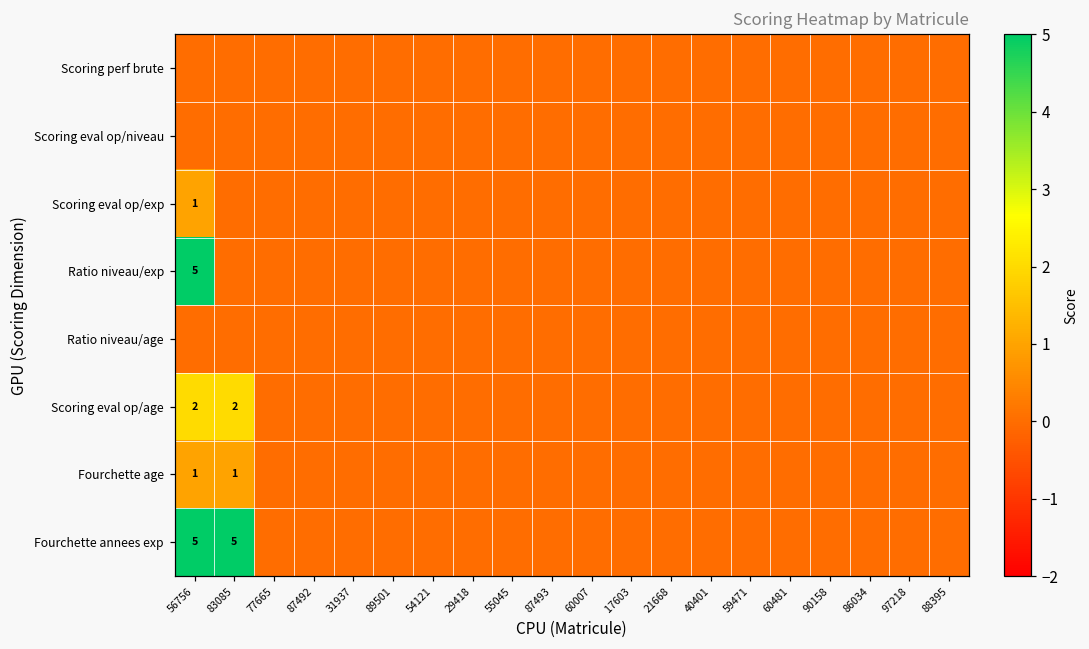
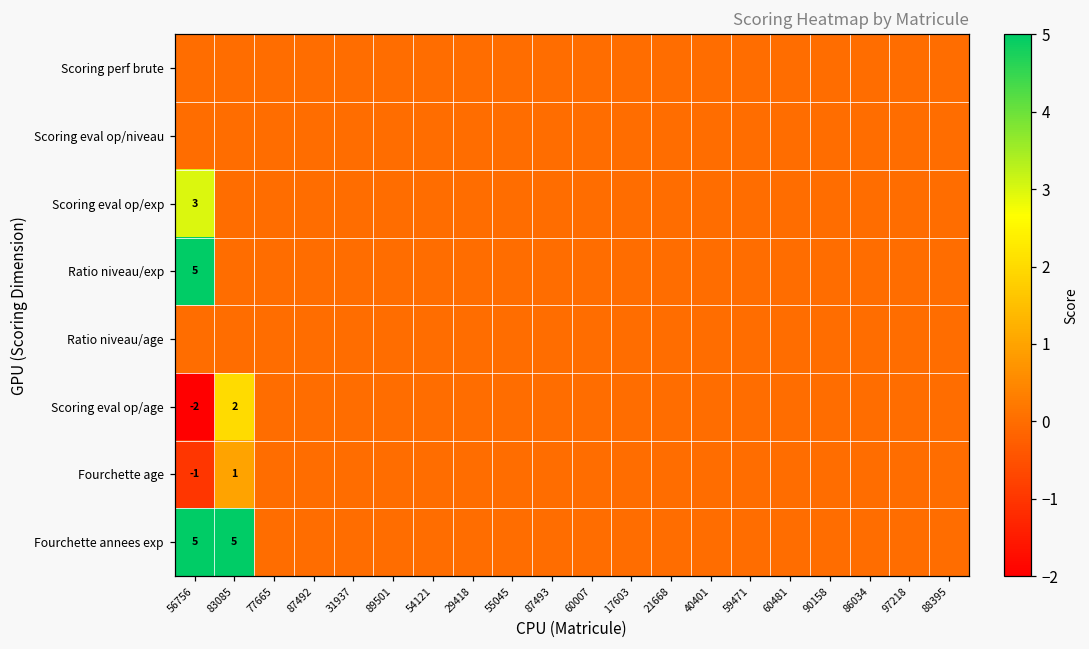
  {
    "Scoring eval op/exp": {
-     "56756": 1
+     "56756": 3
    },
    "Ratio niveau/exp": {
      "56756": 5
    },
    "Scoring eval op/age": {
-     "56756": 2,
+     "56756": -2,
      "83085": 2
    },
    "Fourchette age": {
-     "56756": 1,
+     "56756": -1,
      "83085": 1
    },
    "Fourchette annees exp": {
      "56756": 5,
      "83085": 5
    }
  }
